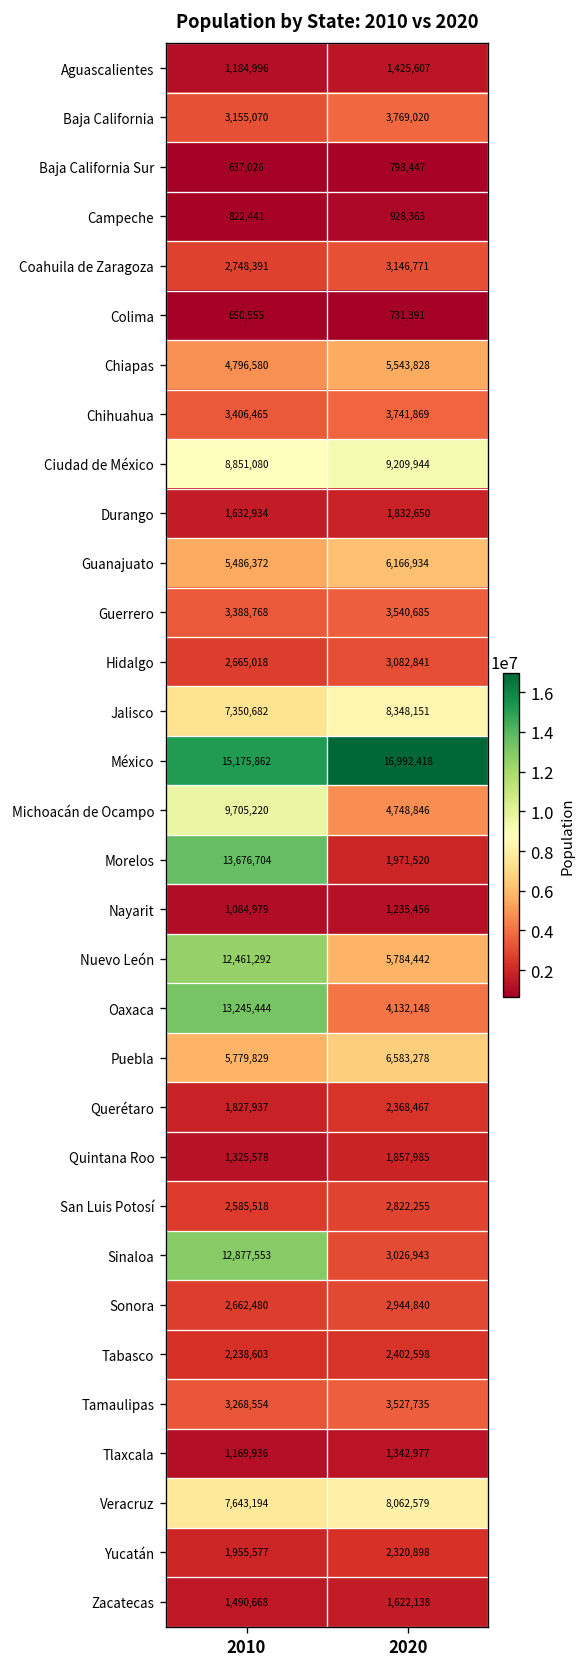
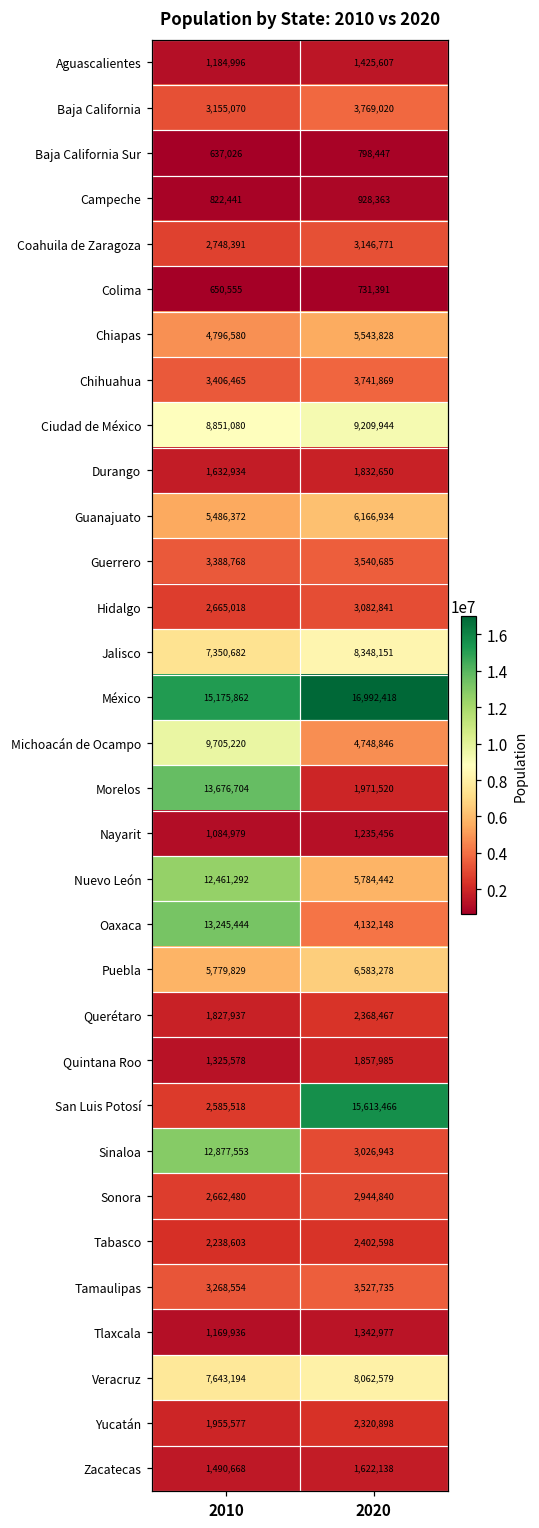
  {
    "Aguascalientes": {
      "2010": "1,184,996",
      "2020": "1,425,607"
    },
    "Baja California": {
      "2010": "3,155,070",
      "2020": "3,769,020"
    },
    "Baja California Sur": {
      "2010": "637,026",
      "2020": "798,447"
    },
    "Campeche": {
      "2010": "822,441",
      "2020": "928,363"
    },
    "Coahuila de Zaragoza": {
      "2010": "2,748,391",
      "2020": "3,146,771"
    },
    "Colima": {
      "2010": "650,555",
      "2020": "731,391"
    },
    "Chiapas": {
      "2010": "4,796,580",
      "2020": "5,543,828"
    },
    "Chihuahua": {
      "2010": "3,406,465",
      "2020": "3,741,869"
    },
    "Ciudad de México": {
      "2010": "8,851,080",
      "2020": "9,209,944"
    },
    "Durango": {
      "2010": "1,632,934",
      "2020": "1,832,650"
    },
    "Guanajuato": {
      "2010": "5,486,372",
      "2020": "6,166,934"
    },
    "Guerrero": {
      "2010": "3,388,768",
      "2020": "3,540,685"
    },
    "Hidalgo": {
      "2010": "2,665,018",
      "2020": "3,082,841"
    },
    "Jalisco": {
      "2010": "7,350,682",
      "2020": "8,348,151"
    },
    "México": {
      "2010": "15,175,862",
      "2020": "16,992,418"
    },
    "Michoacán de Ocampo": {
      "2010": "9,705,220",
      "2020": "4,748,846"
    },
    "Morelos": {
      "2010": "13,676,704",
      "2020": "1,971,520"
    },
    "Nayarit": {
      "2010": "1,084,979",
      "2020": "1,235,456"
    },
    "Nuevo León": {
      "2010": "12,461,292",
      "2020": "5,784,442"
    },
    "Oaxaca": {
      "2010": "13,245,444",
      "2020": "4,132,148"
    },
    "Puebla": {
      "2010": "5,779,829",
      "2020": "6,583,278"
    },
    "Querétaro": {
      "2010": "1,827,937",
      "2020": "2,368,467"
    },
    "Quintana Roo": {
      "2010": "1,325,578",
      "2020": "1,857,985"
    },
    "San Luis Potosí": {
      "2010": "2,585,518",
-     "2020": "2,822,255"
+     "2020": "15,613,466"
    },
    "Sinaloa": {
      "2010": "12,877,553",
      "2020": "3,026,943"
    },
    "Sonora": {
      "2010": "2,662,480",
      "2020": "2,944,840"
    },
    "Tabasco": {
      "2010": "2,238,603",
      "2020": "2,402,598"
    },
    "Tamaulipas": {
      "2010": "3,268,554",
      "2020": "3,527,735"
    },
    "Tlaxcala": {
      "2010": "1,169,936",
      "2020": "1,342,977"
    },
    "Veracruz": {
      "2010": "7,643,194",
      "2020": "8,062,579"
    },
    "Yucatán": {
      "2010": "1,955,577",
      "2020": "2,320,898"
    },
    "Zacatecas": {
      "2010": "1,490,668",
      "2020": "1,622,138"
    }
  }
